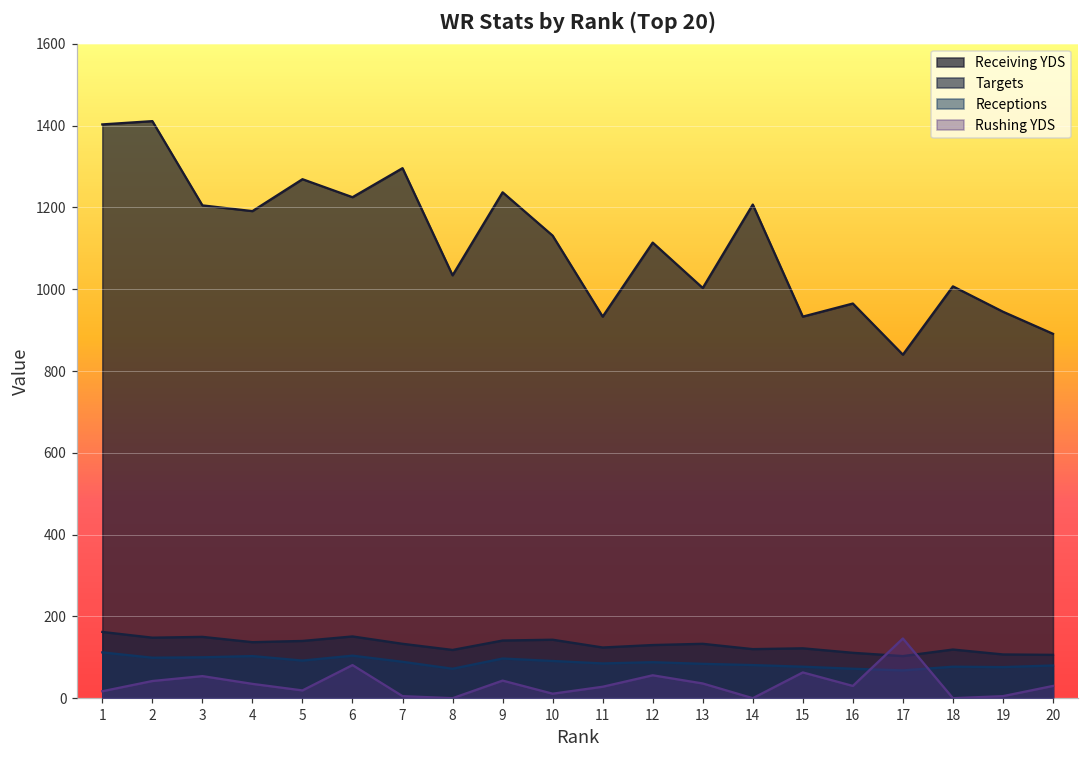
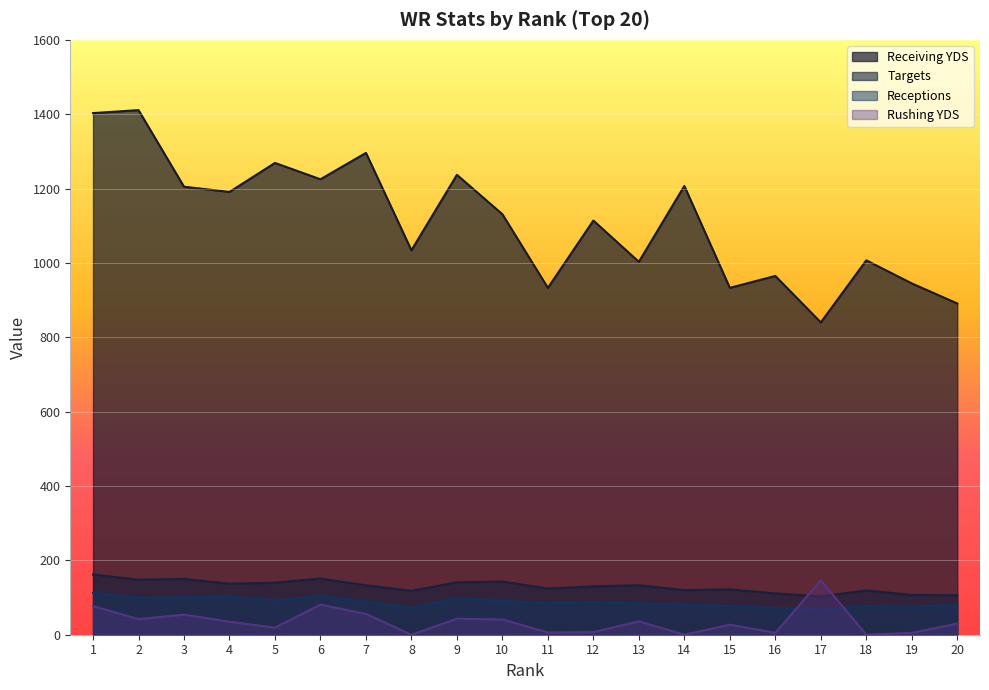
  {
    "Rushing YDS": {
-     "1": 20,
+     "1": 80,
      "2": 40,
      "3": 50,
      "4": 40,
      "5": 20,
      "6": 80,
-     "7": 10,
+     "7": 60,
      "8": 0,
      "9": 40,
-     "10": 10,
-     "11": 30,
-     "12": 60,
+     "10": 40,
+     "11": 10,
+     "12": 10,
      "13": 40,
      "14": 0,
-     "15": 60,
-     "16": 30,
+     "15": 30,
+     "16": 10,
      "17": 150,
      "18": 0,
      "19": 10,
      "20": 30
    }
  }
